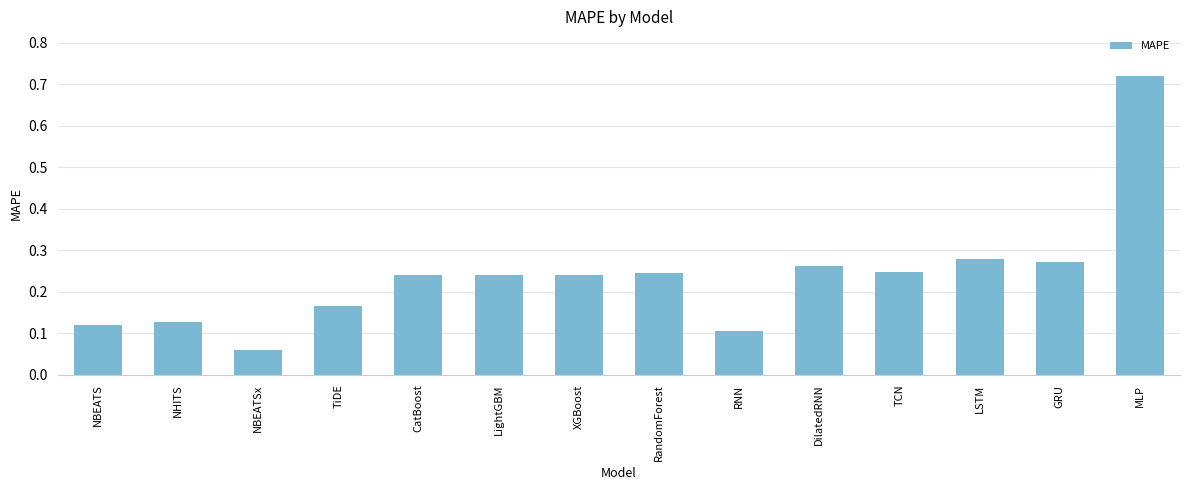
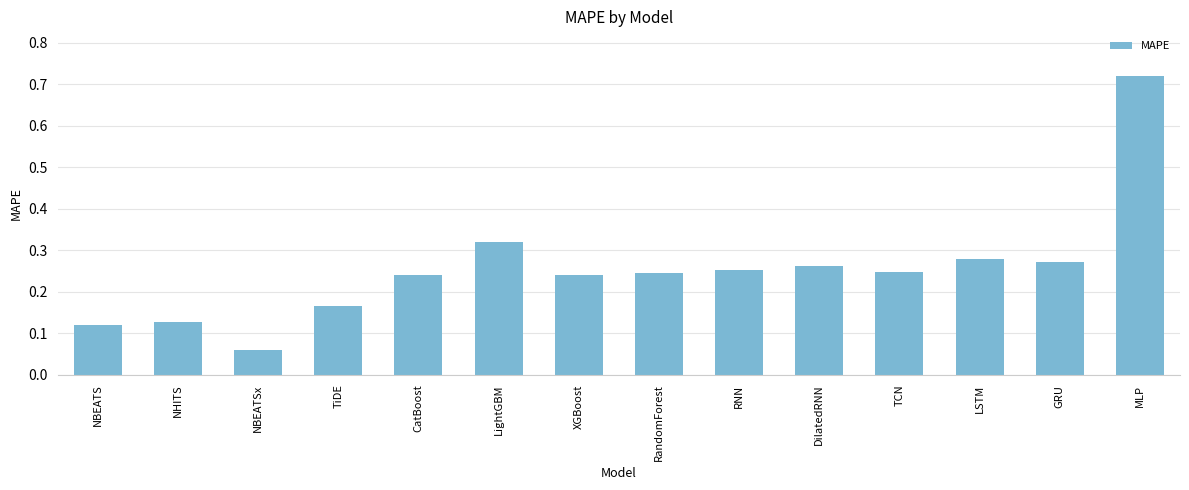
  {
    "NBEATS": 0.12,
    "NHITS": 0.13,
    "NBEATSx": 0.06,
    "TiDE": 0.17,
    "CatBoost": 0.24,
-   "LightGBM": 0.24,
+   "LightGBM": 0.32,
    "XGBoost": 0.24,
    "RandomForest": 0.24,
-   "RNN": 0.11,
+   "RNN": 0.25,
    "DilatedRNN": 0.26,
    "TCN": 0.25,
    "LSTM": 0.28,
    "GRU": 0.27,
    "MLP": 0.72
  }
